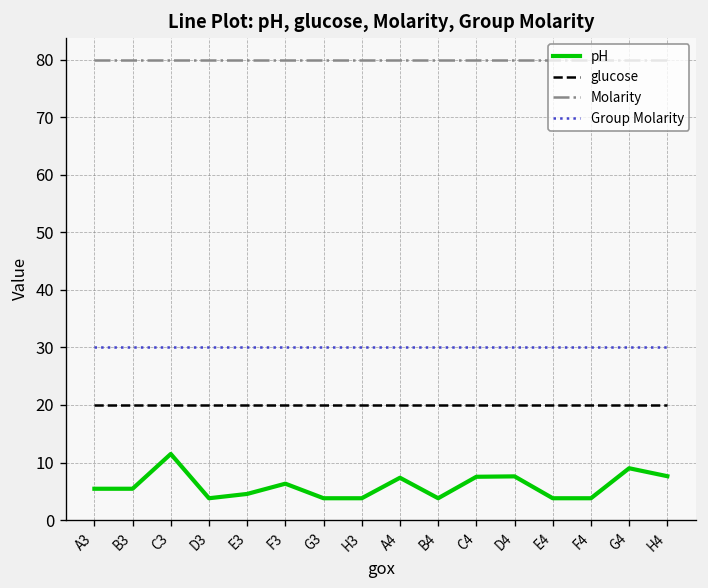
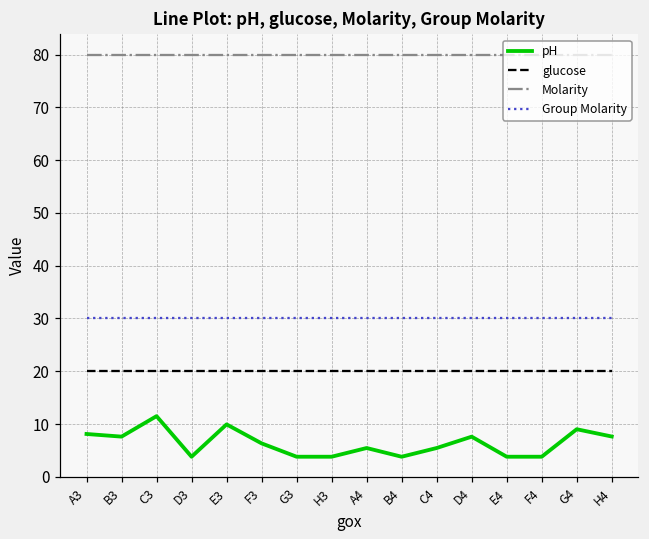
  {
    "pH": {
-     "A3": 5,
-     "B3": 5,
+     "A3": 8,
+     "B3": 8,
      "C3": 11,
      "D3": 4,
-     "E3": 5,
+     "E3": 10,
      "F3": 6,
      "G3": 4,
      "H3": 4,
-     "A4": 7,
+     "A4": 5,
      "B4": 4,
-     "C4": 8,
+     "C4": 5,
      "D4": 8,
      "E4": 4,
      "F4": 4,
      "G4": 9,
      "H4": 8
    },
    "glucose": {
      "A3": 20,
      "B3": 20,
      "C3": 20,
      "D3": 20,
      "E3": 20,
      "F3": 20,
      "G3": 20,
      "H3": 20,
      "A4": 20,
      "B4": 20,
      "C4": 20,
      "D4": 20,
      "E4": 20,
      "F4": 20,
      "G4": 20,
      "H4": 20
    },
    "Molarity": {
      "A3": 80,
      "B3": 80,
      "C3": 80,
      "D3": 80,
      "E3": 80,
      "F3": 80,
      "G3": 80,
      "H3": 80,
      "A4": 80,
      "B4": 80,
      "C4": 80,
      "D4": 80
    },
    "Group Molarity": {
      "A3": 30,
      "B3": 30,
      "C3": 30,
      "D3": 30,
      "E3": 30,
      "F3": 30,
      "G3": 30,
      "H3": 30,
      "A4": 30,
      "B4": 30,
      "C4": 30,
      "D4": 30,
      "E4": 30,
      "F4": 30,
      "G4": 30,
      "H4": 30
    }
  }
